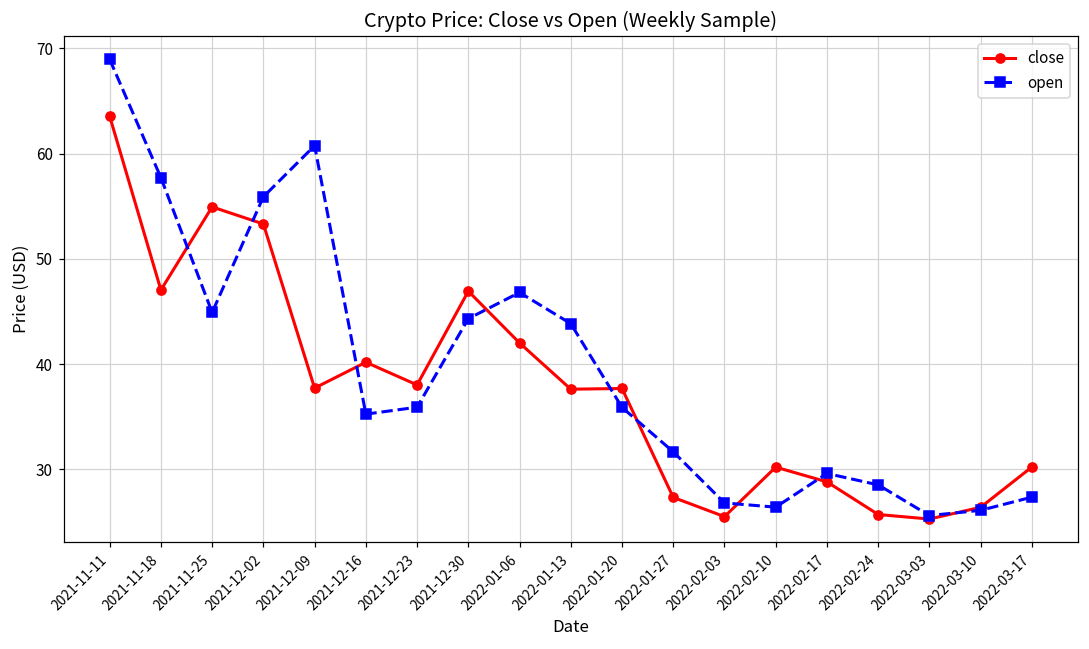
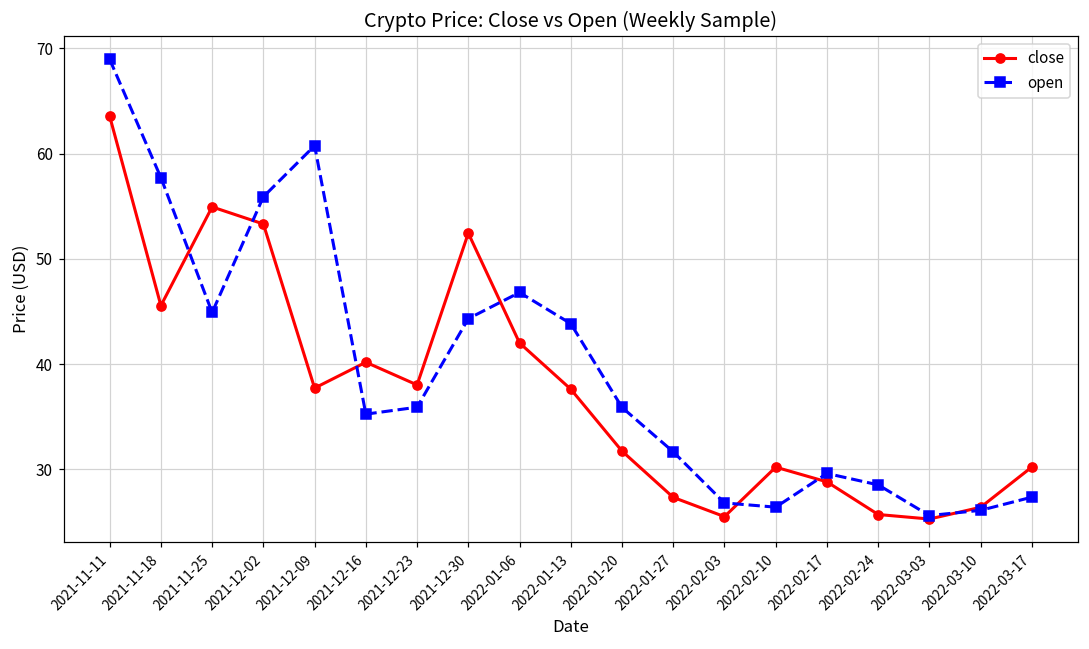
  {
    "close": {
      "2021-11-11": 64,
-     "2021-11-18": 47,
+     "2021-11-18": 46,
      "2021-11-25": 55,
      "2021-12-02": 53,
      "2021-12-09": 38,
      "2021-12-16": 40,
      "2021-12-23": 38,
-     "2021-12-30": 47,
+     "2021-12-30": 52,
      "2022-01-06": 42,
      "2022-01-13": 38,
-     "2022-01-20": 38,
+     "2022-01-20": 32,
      "2022-01-27": 27,
      "2022-02-03": 25,
      "2022-02-10": 30,
      "2022-02-17": 29,
      "2022-02-24": 26,
      "2022-03-03": 25,
      "2022-03-10": 26,
      "2022-03-17": 30
    },
    "open": {
      "2021-11-11": 69,
      "2021-11-18": 58,
      "2021-11-25": 45,
      "2021-12-02": 56,
      "2021-12-09": 61,
      "2021-12-16": 35,
      "2021-12-23": 36,
      "2021-12-30": 44,
      "2022-01-06": 47,
      "2022-01-13": 44,
      "2022-01-20": 36,
      "2022-01-27": 32,
      "2022-02-03": 27,
      "2022-02-10": 26,
      "2022-02-17": 30,
      "2022-02-24": 29,
      "2022-03-03": 26,
      "2022-03-10": 26,
      "2022-03-17": 27
    }
  }
